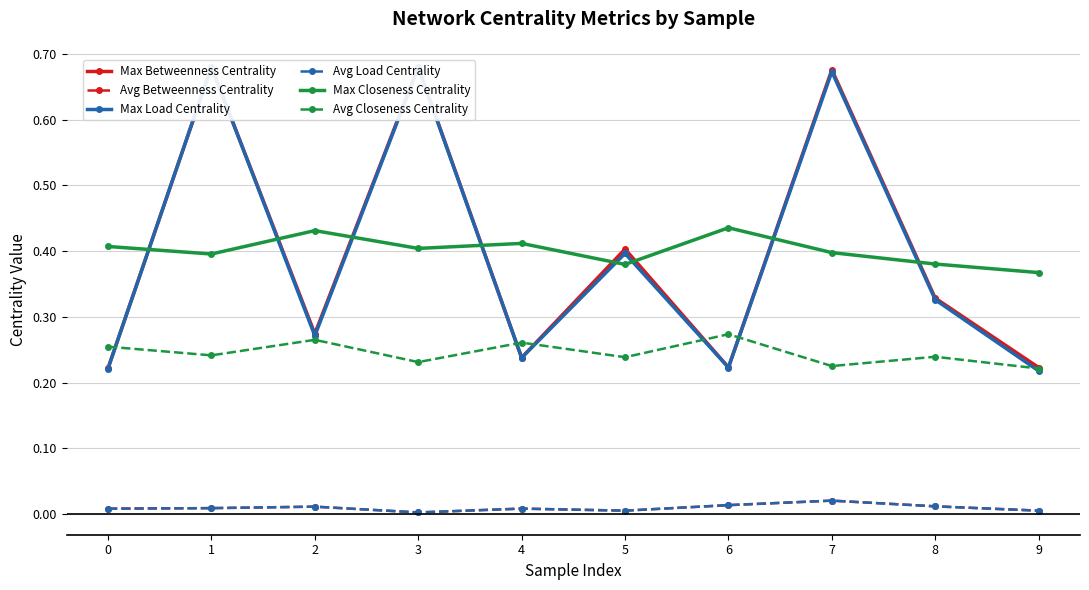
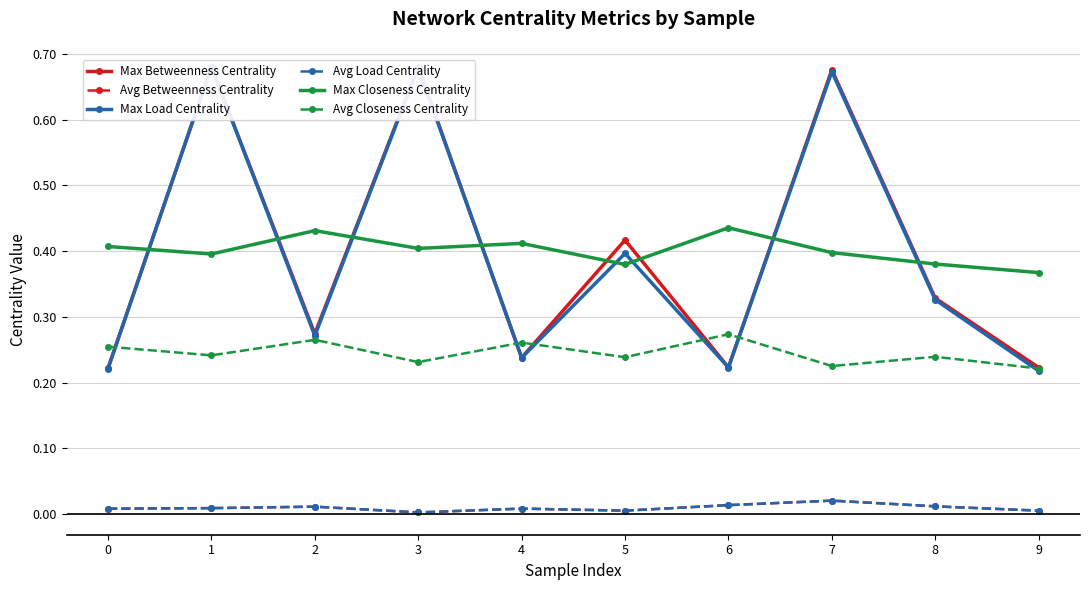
  {
    "Max Betweenness Centrality": {
-     "5": 0.40
+     "5": 0.42
    }
  }
